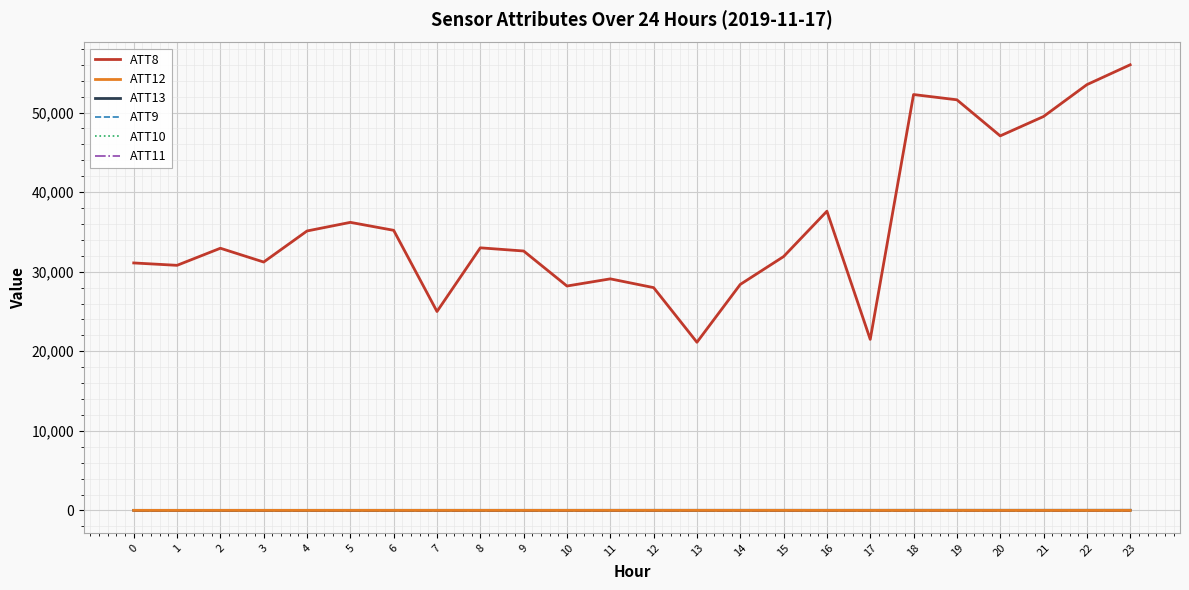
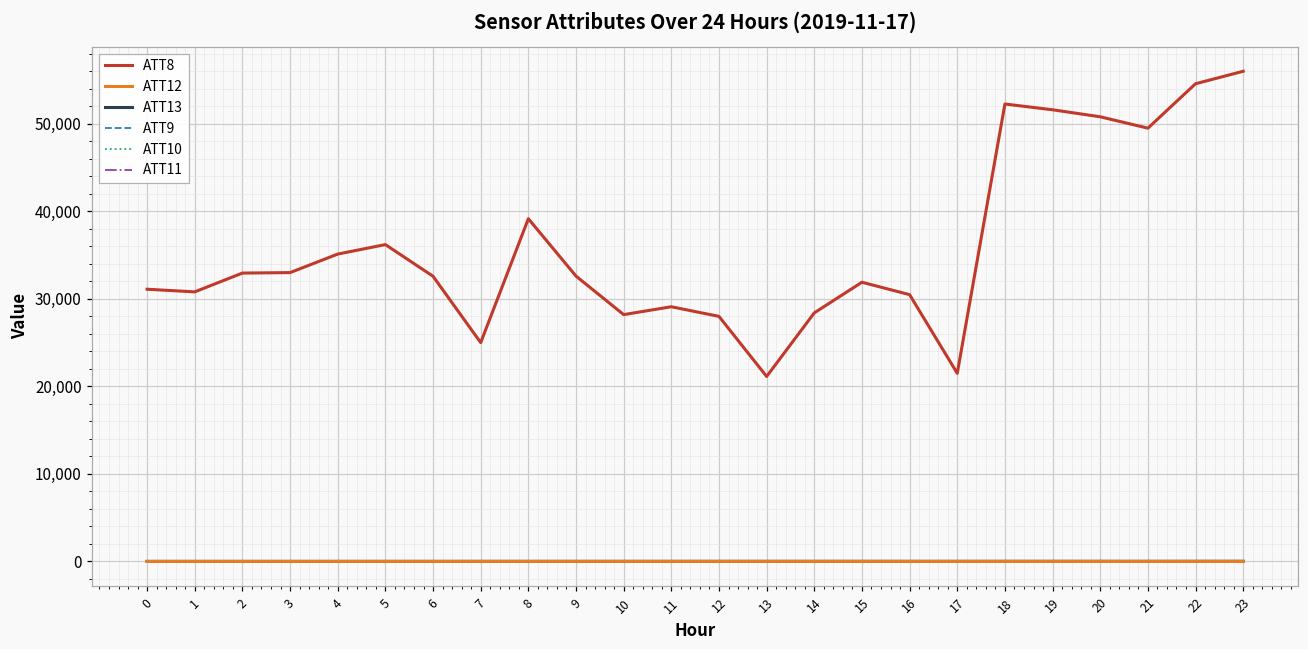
  {
    "ATT8": {
      "0": "31,000",
      "1": "31,000",
      "2": "33,000",
-     "3": "31,000",
+     "3": "33,000",
      "4": "35,000",
      "5": "36,000",
-     "6": "35,000",
+     "6": "33,000",
      "7": "25,000",
-     "8": "33,000",
+     "8": "39,000",
      "9": "33,000",
      "10": "28,000",
      "11": "29,000",
      "12": "28,000",
      "13": "21,000",
      "14": "28,000",
      "15": "32,000",
-     "16": "38,000",
+     "16": "30,000",
      "17": "21,000",
      "18": "52,000",
      "19": "52,000",
-     "20": "47,000",
+     "20": "51,000",
      "21": "50,000",
-     "22": "54,000",
+     "22": "55,000",
      "23": "56,000"
    },
    "ATT11": {
      "0": "0",
      "1": "0",
      "2": "0",
      "3": "0",
      "4": "0",
      "5": "0",
      "6": "0",
      "7": "0",
      "8": "0",
      "9": "0",
      "10": "0",
      "11": "0",
      "12": "0",
      "13": "0",
      "14": "0",
      "15": "0",
      "16": "0",
      "17": "0",
      "18": "0",
      "19": "0",
      "20": "0",
      "21": "0",
      "22": "0",
      "23": "0"
    }
  }
